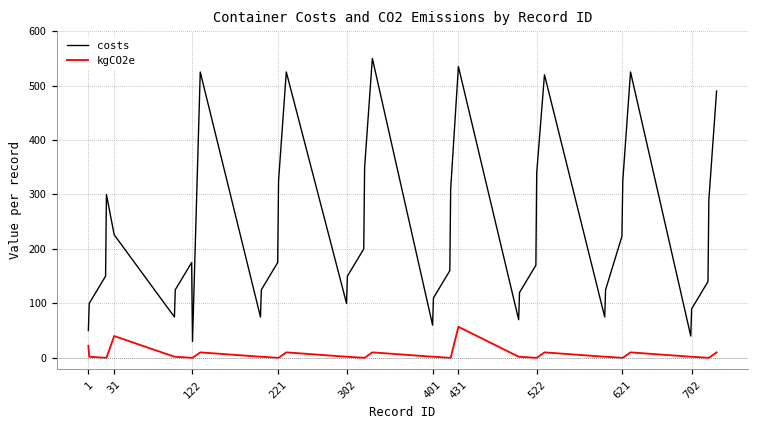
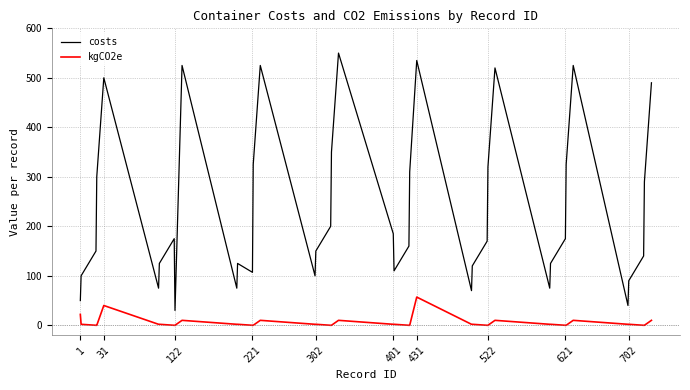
  {
    "costs": {
      "1": 50,
-     "31": 230,
+     "31": 500,
      "122": 30,
-     "221": 180,
+     "221": 110,
      "302": 150,
-     "401": 60,
+     "401": 190,
      "431": 540,
-     "522": 340,
-     "621": 220,
+     "522": 320,
+     "621": 180,
      "702": 90
    },
    "kgCO2e": {
      "1": 20,
      "31": 40,
      "122": 0,
      "221": 0,
      "302": 0,
      "401": 0,
      "431": 60,
      "522": 0,
      "621": 0,
      "702": 0
    }
  }
